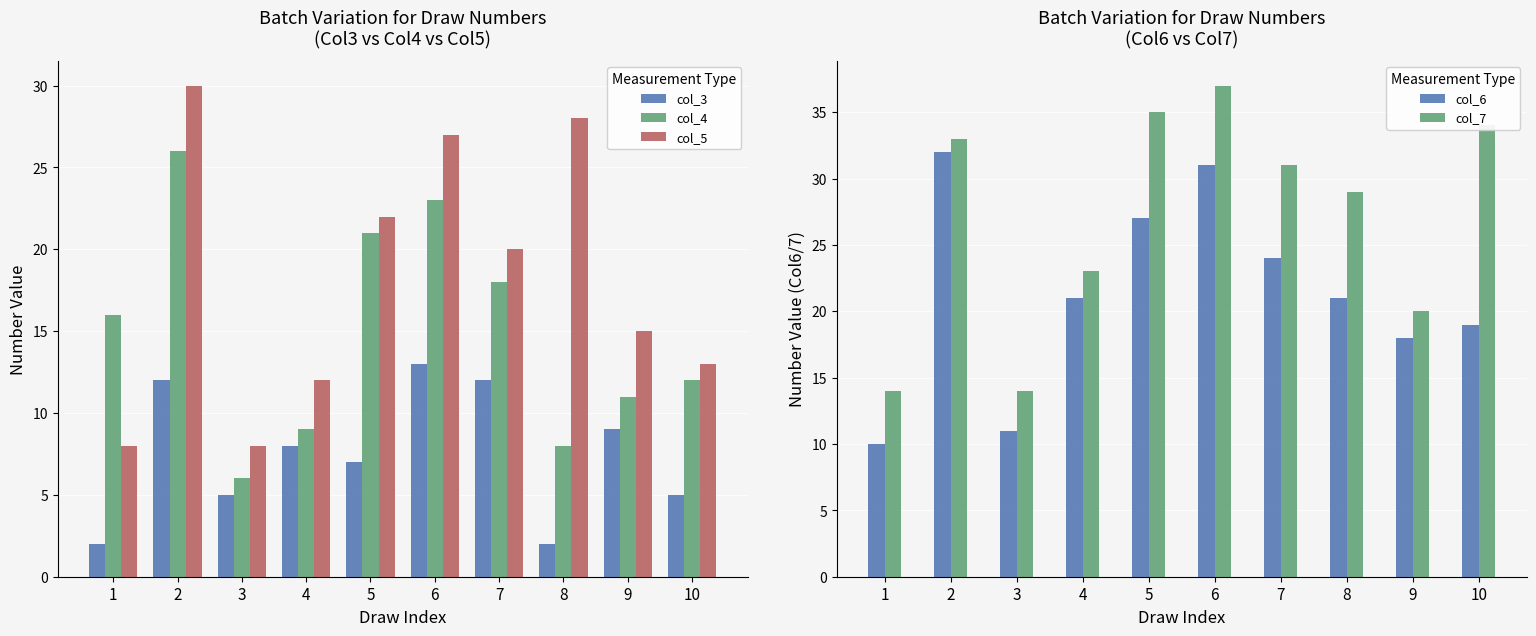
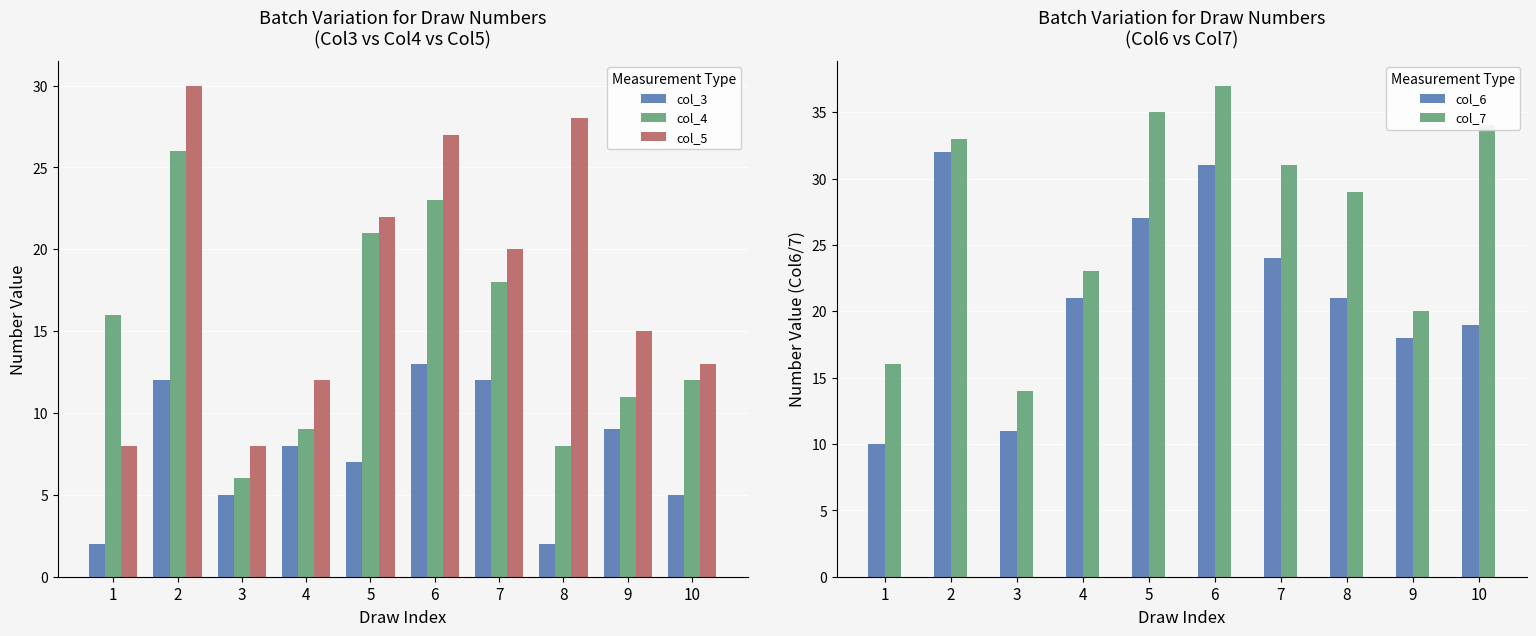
  {
    "Batch Variation for Draw Numbers (Col3 vs Col4 vs Col5)": {
      "col_3": {
        "1": 2.0,
        "2": 12.0,
        "3": 5.0,
        "4": 8.0,
        "5": 7.0,
        "6": 13.0,
        "7": 12.0,
        "8": 2.0,
        "9": 9.0,
        "10": 5.0
      },
      "col_4": {
        "1": 16.0,
        "2": 26.0,
        "3": 6.0,
        "4": 9.0,
        "5": 21.0,
        "6": 23.0,
        "7": 18.0,
        "8": 8.0,
        "9": 11.0,
        "10": 12.0
      },
      "col_5": {
        "1": 8.0,
        "2": 30.0,
        "3": 8.0,
        "4": 12.0,
        "5": 22.0,
        "6": 27.0,
        "7": 20.0,
        "8": 28.0,
        "9": 15.0,
        "10": 13.0
      }
    },
    "Batch Variation for Draw Numbers (Col6 vs Col7)": {
      "col_6": {
        "1": 10,
        "2": 32,
        "3": 11,
        "4": 21,
        "5": 27,
        "6": 31,
        "7": 24,
        "8": 21,
        "9": 18,
        "10": 19
      },
      "col_7": {
-       "1": 14,
+       "1": 16,
        "2": 33,
        "3": 14,
        "4": 23,
        "5": 35,
        "6": 37,
        "7": 31,
        "8": 29,
        "9": 20
      }
    }
  }
